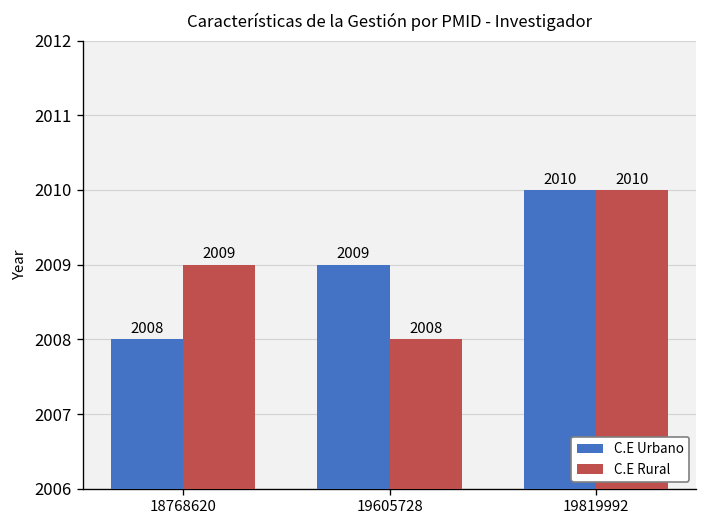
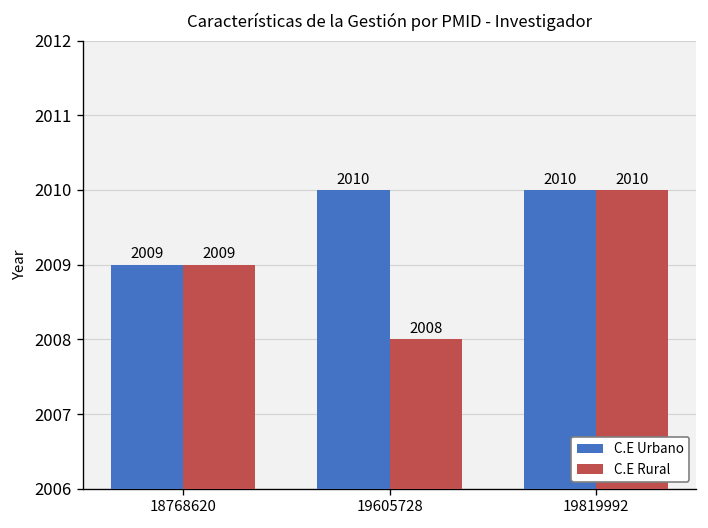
  {
    "C.E Urbano": {
-     "18768620": 2008,
-     "19605728": 2009,
+     "18768620": 2009,
+     "19605728": 2010,
      "19819992": 2010
    },
    "C.E Rural": {
      "18768620": 2009,
      "19605728": 2008,
      "19819992": 2010
    }
  }
